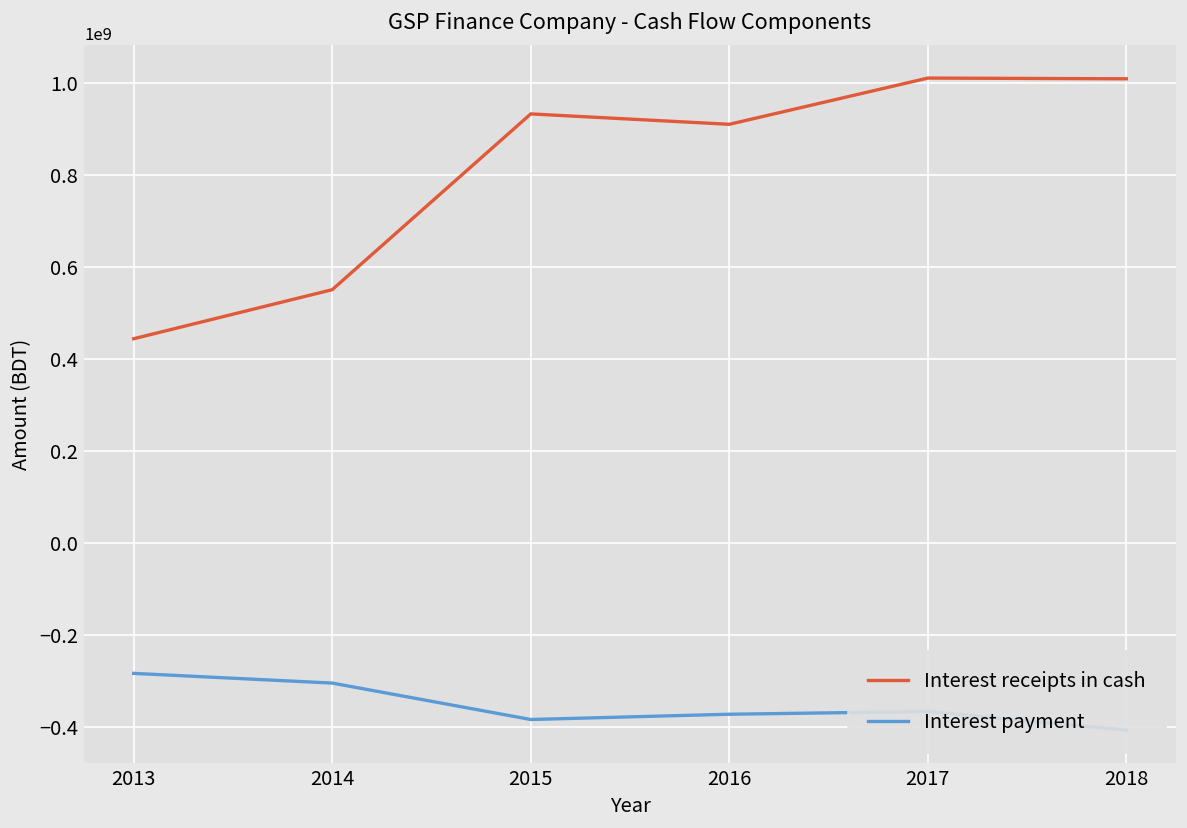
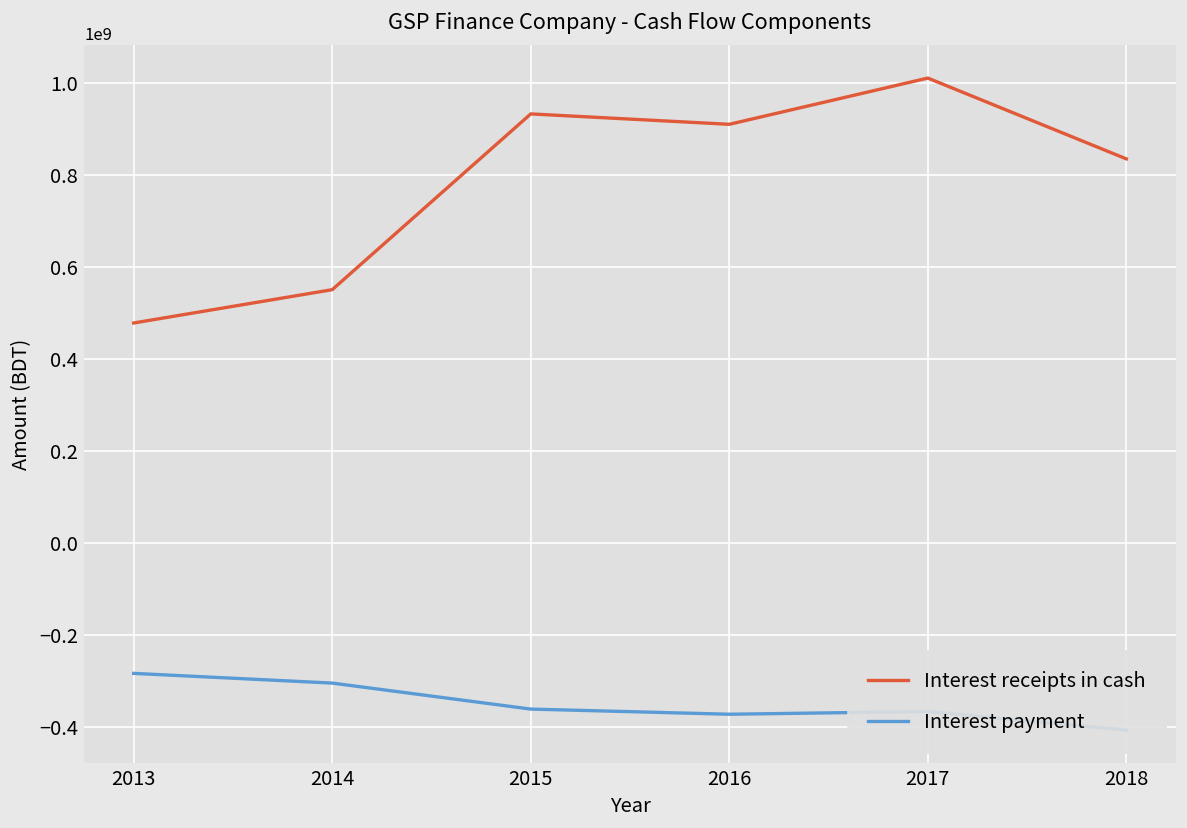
  {
    "Interest receipts in cash": {
-     "2013": 440000000,
+     "2013": 480000000,
      "2014": 550000000,
      "2015": 930000000,
      "2016": 910000000,
      "2017": 1010000000,
-     "2018": 1010000000
+     "2018": 840000000
    },
    "Interest payment": {
      "2013": -280000000,
      "2014": -300000000,
-     "2015": -380000000,
+     "2015": -360000000,
      "2016": -370000000
    }
  }
